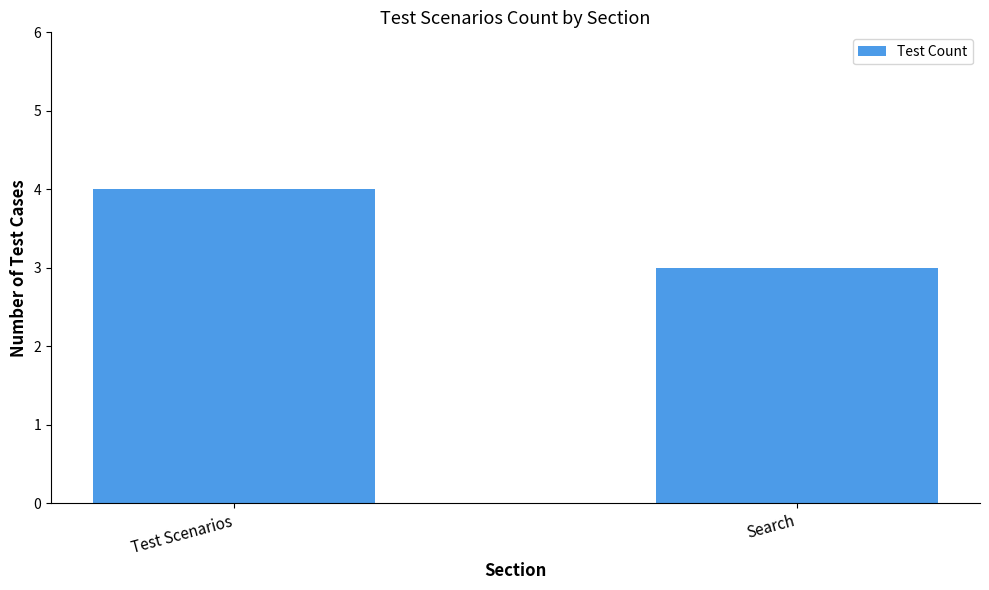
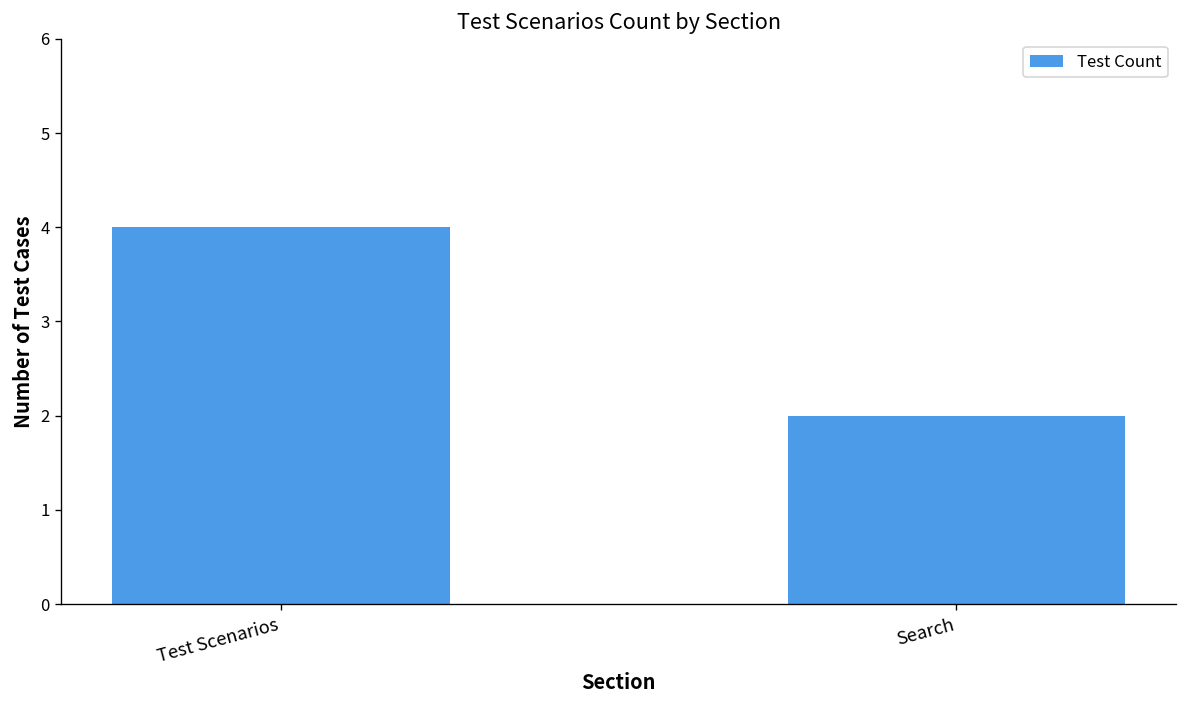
  {
    "Test Scenarios": 4,
-   "Search": 3
+   "Search": 2
  }
